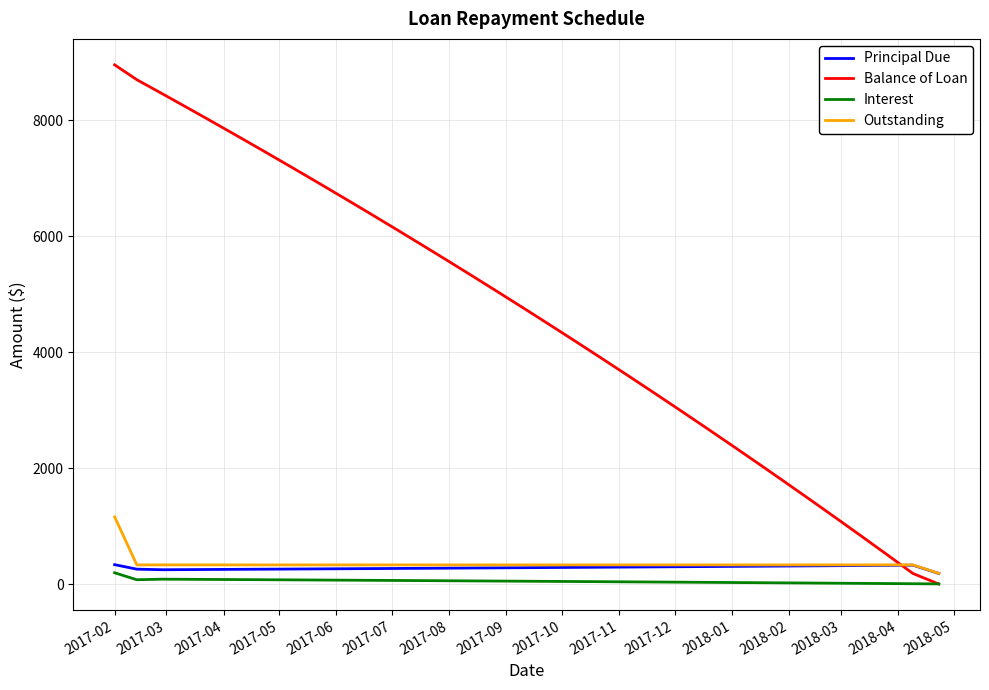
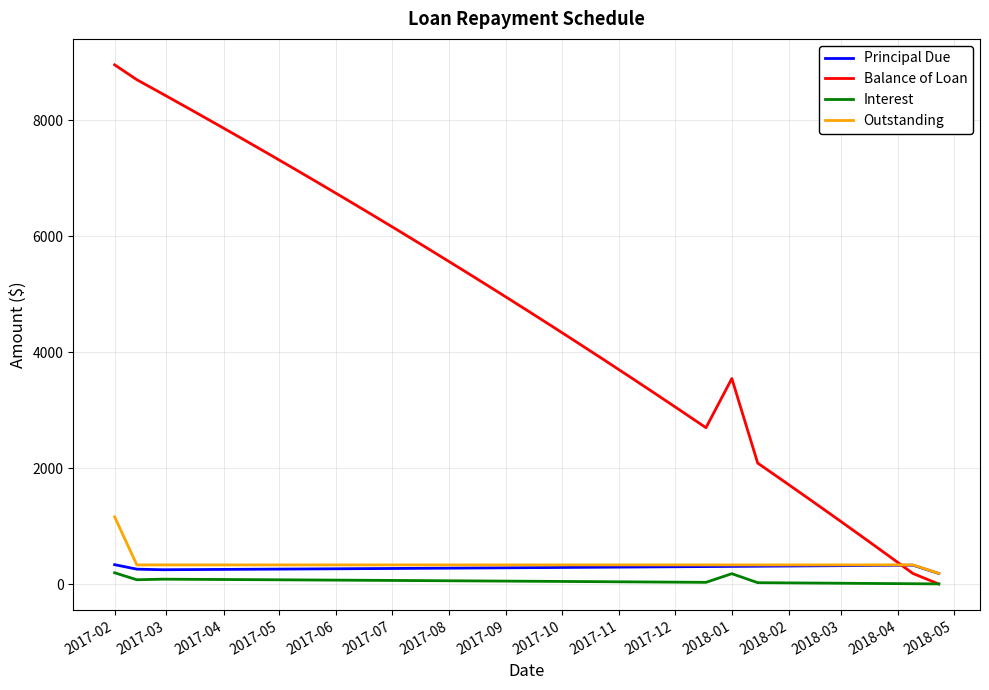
  {
    "Principal Due": {
      "2017-02": 300
    },
    "Balance of Loan": {
      "2017-02": 9000,
-     "2018-01": 2400
+     "2018-01": 3500
    },
    "Interest": {
      "2017-02": 200,
-     "2018-01": 0
+     "2018-01": 200
    },
    "Outstanding": {
      "2017-02": 1200
    }
  }
